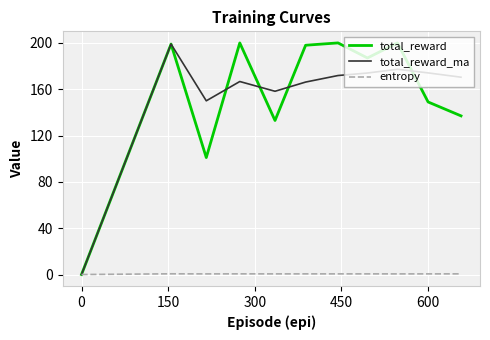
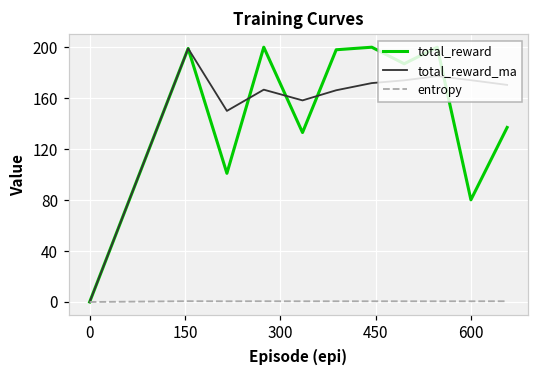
  {
    "total_reward": {
-     "600": 149
+     "600": 80
    },
    "entropy": {
      "600": 1
    }
  }
